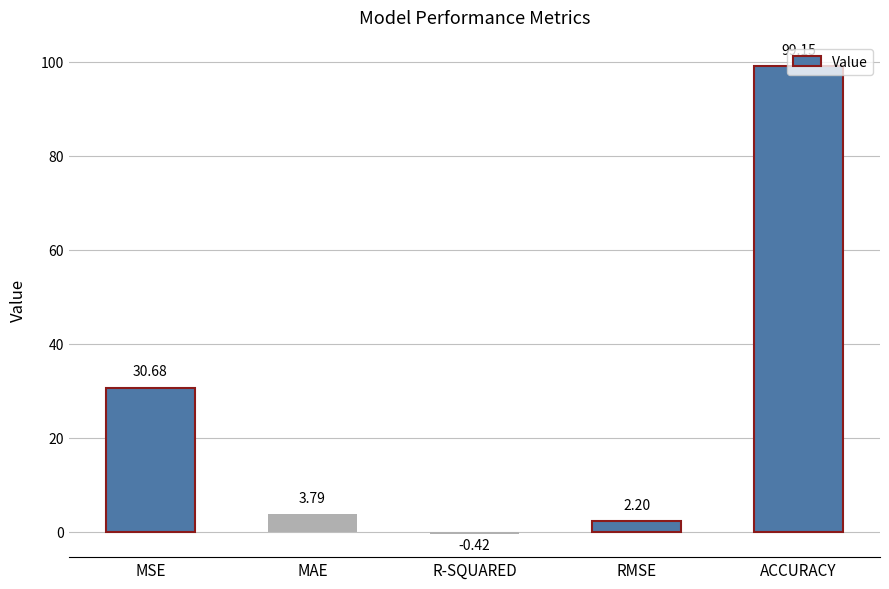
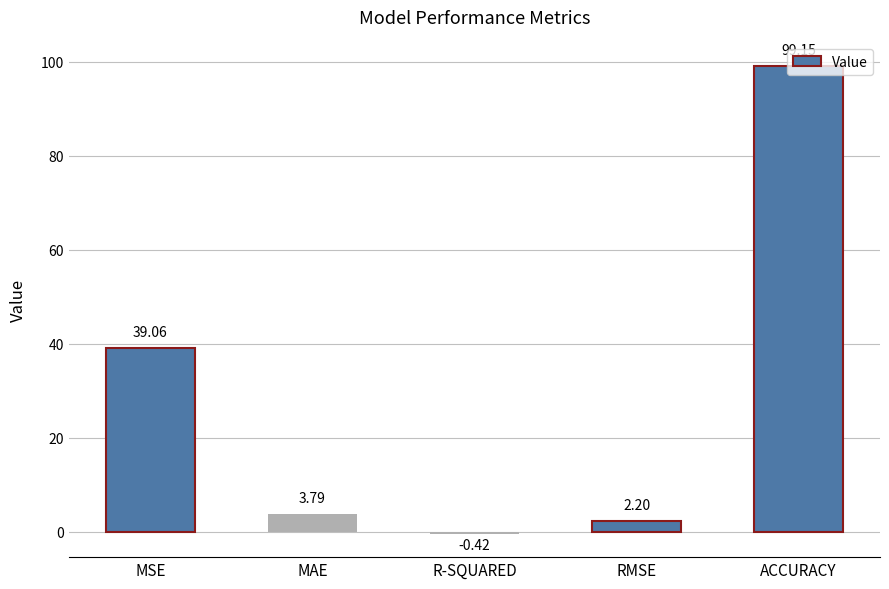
  {
-   "MSE": 30.68,
+   "MSE": 39.06,
    "MAE": 3.79,
    "R-SQUARED": -0.42,
    "RMSE": 2.20
  }
